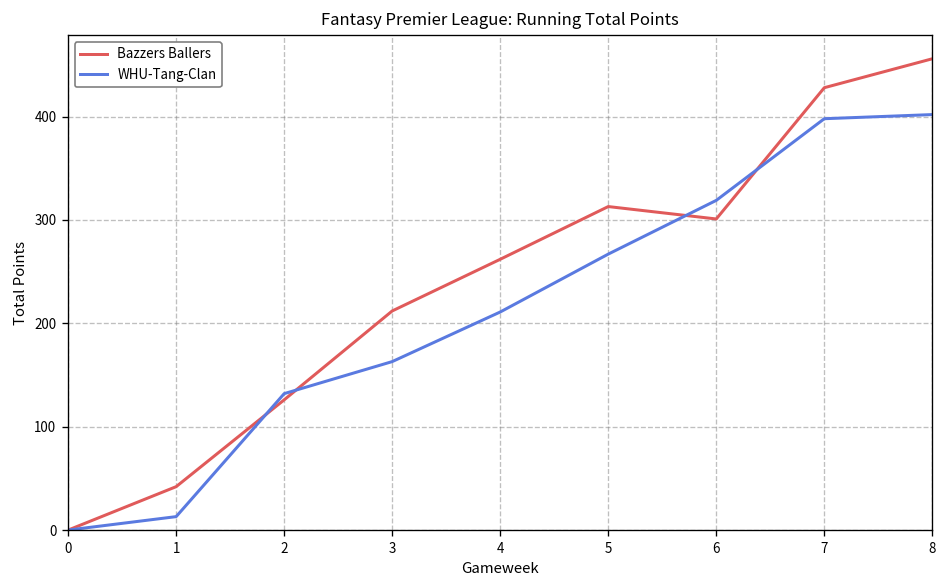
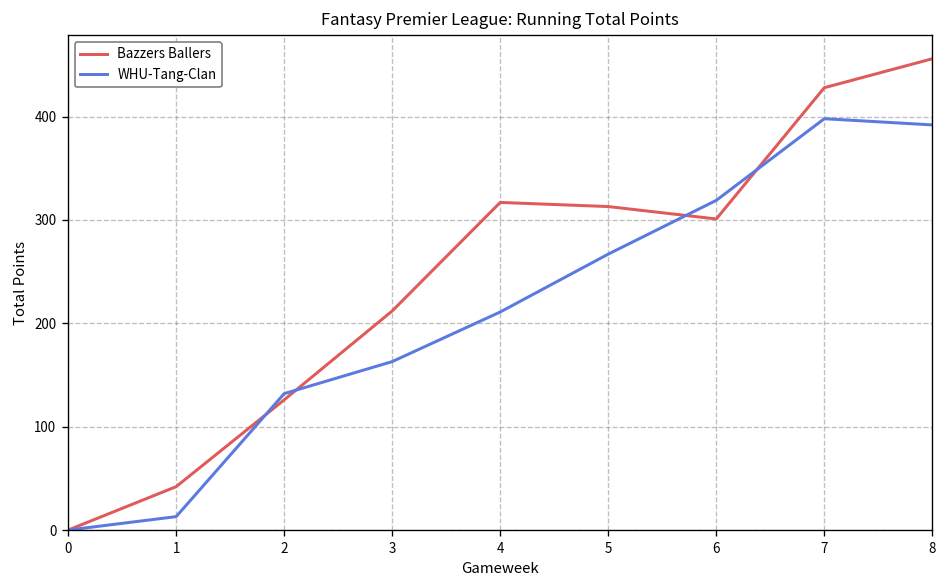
  {
    "Bazzers Ballers": {
      "1": 40,
      "2": 130,
      "3": 210,
-     "4": 260,
+     "4": 320,
      "5": 310,
      "6": 300,
      "7": 430,
      "8": 460
    },
    "WHU-Tang-Clan": {
      "1": 10,
      "2": 130,
      "3": 160,
      "4": 210,
      "5": 270,
      "6": 320,
      "7": 400,
-     "8": 400
+     "8": 390
    }
  }
